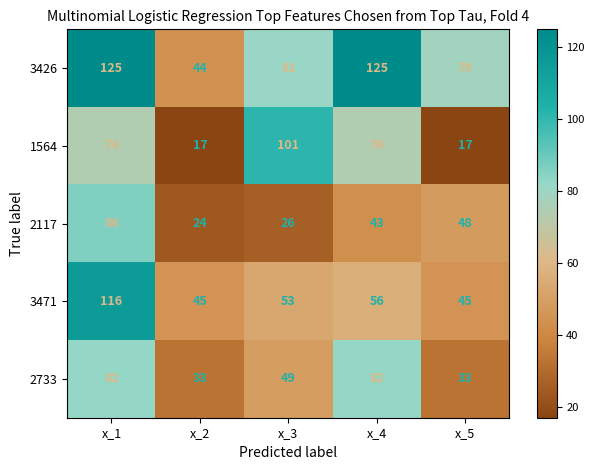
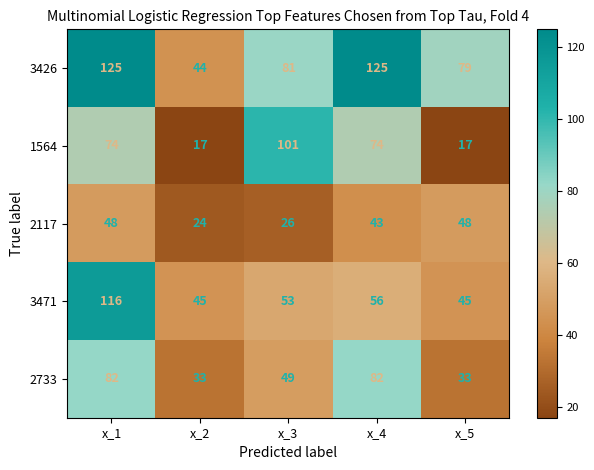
  {
    "3426": {
      "x_1": 125,
      "x_2": 44,
      "x_3": 81,
      "x_4": 125,
      "x_5": 79
    },
    "1564": {
      "x_2": 17,
      "x_3": 101,
      "x_5": 17
    },
    "2117": {
-     "x_1": 86,
+     "x_1": 48,
      "x_2": 24,
      "x_3": 26,
      "x_4": 43,
      "x_5": 48
    },
    "3471": {
      "x_1": 116,
      "x_2": 45,
      "x_3": 53,
      "x_4": 56,
      "x_5": 45
    },
    "2733": {
      "x_1": 82,
      "x_2": 33,
      "x_3": 49,
      "x_4": 82,
      "x_5": 33
    }
  }
